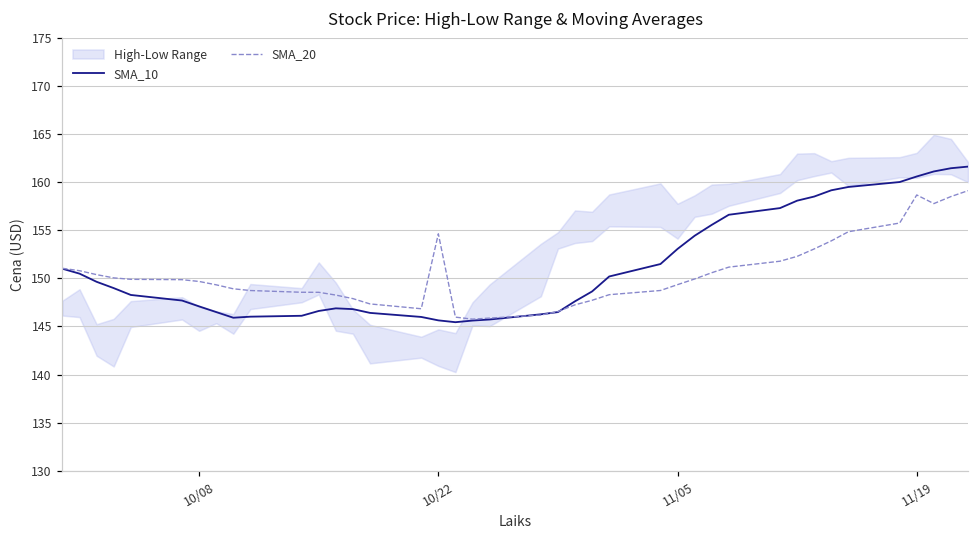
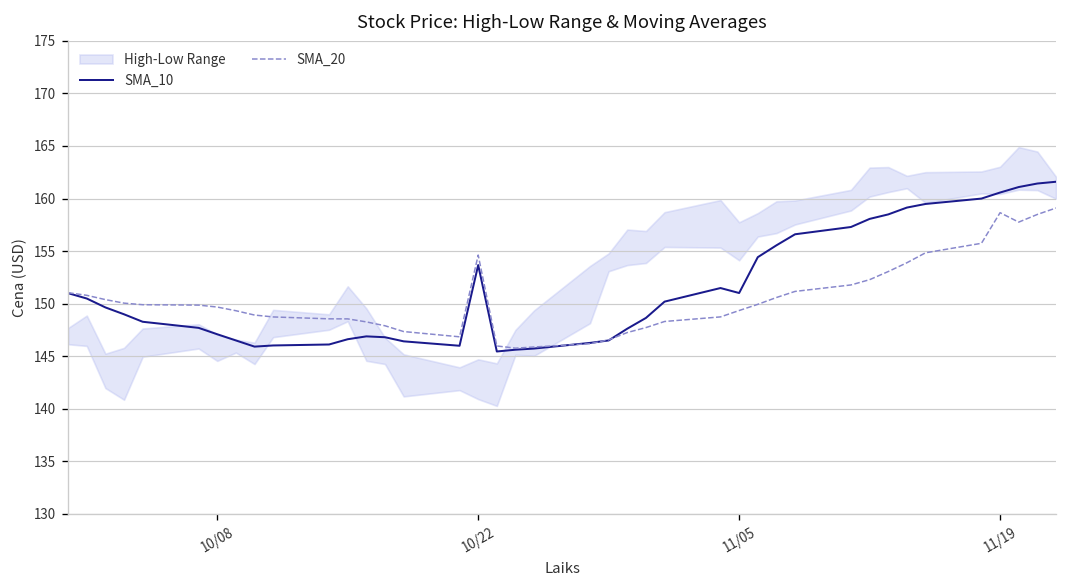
  {
    "SMA_10": {
-     "10/22": 146,
-     "11/05": 153,
+     "10/22": 154,
+     "11/05": 151,
      "11/19": 161
    },
    "SMA_20": {
      "10/08": 150,
      "10/22": 155,
      "11/05": 149,
      "11/19": 159
    }
  }
